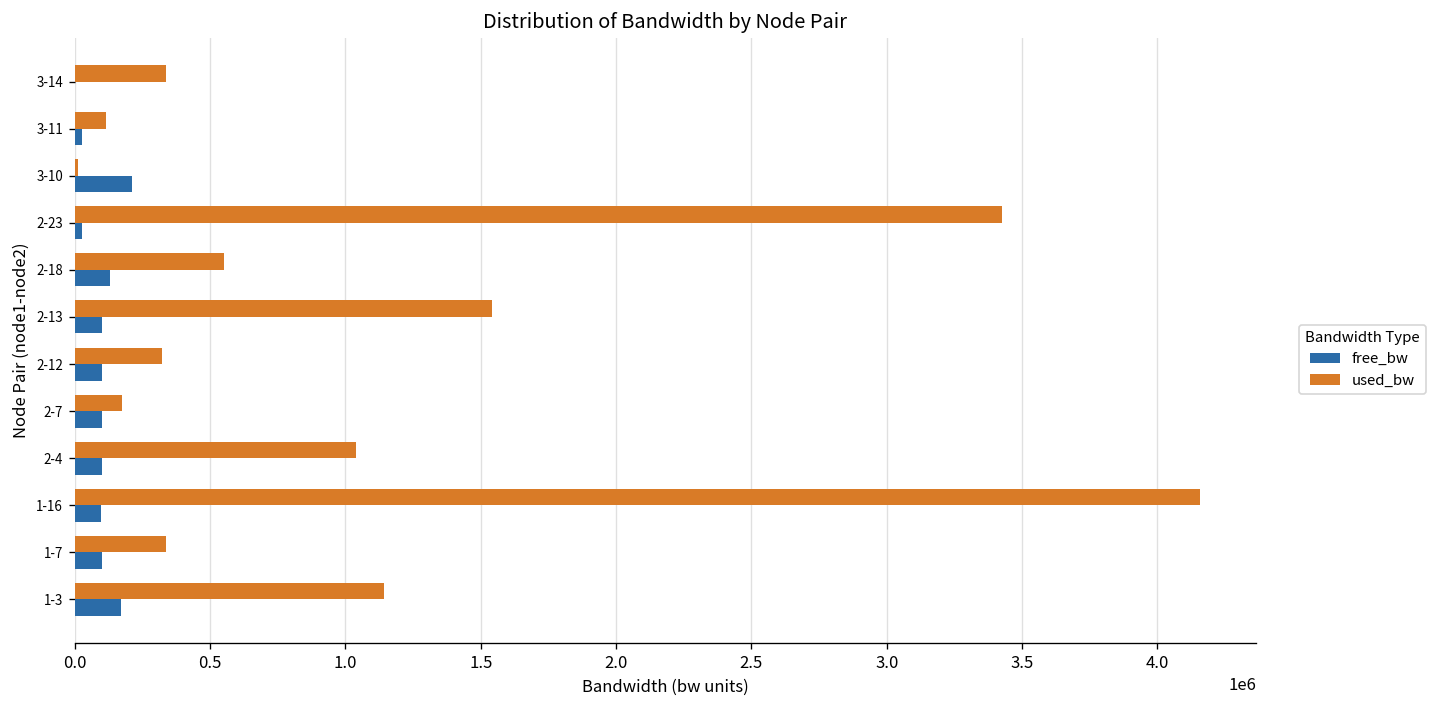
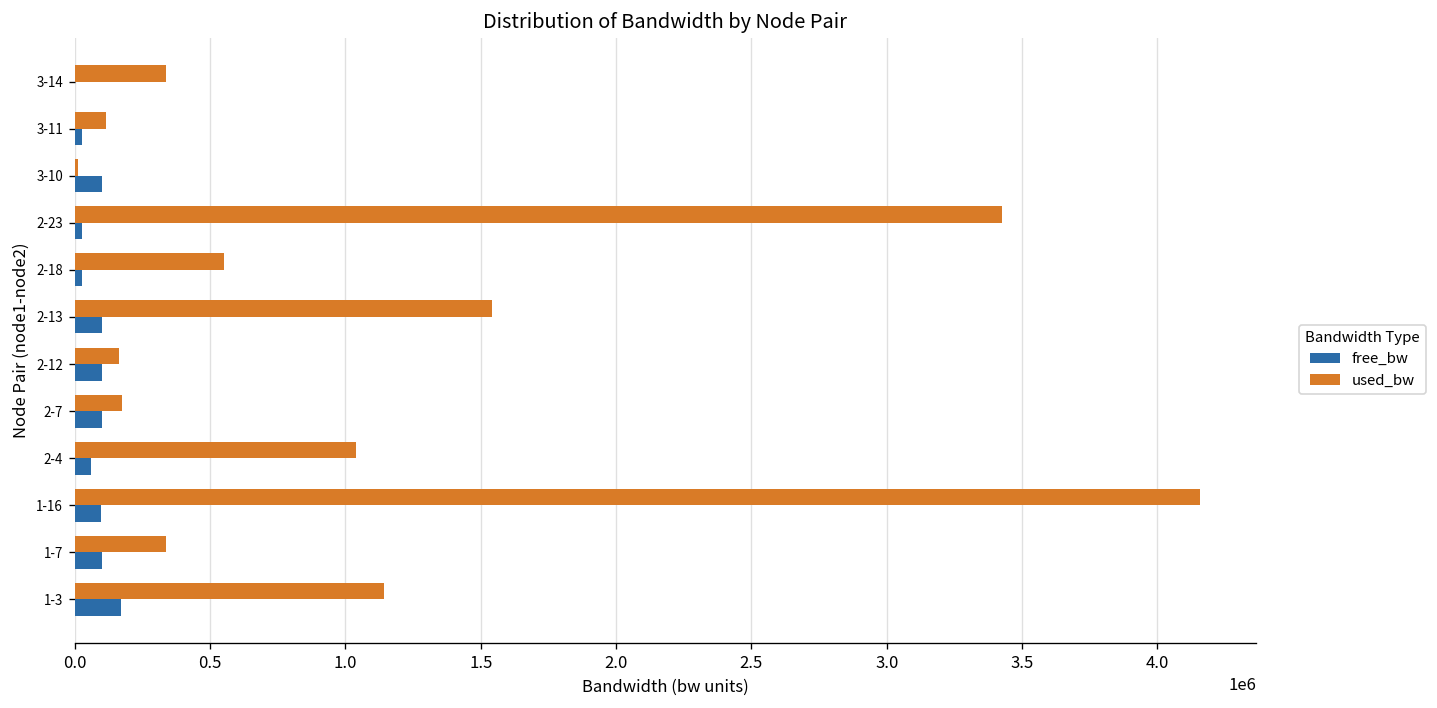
  {
    "free_bw": {
      "3-11": 20000,
-     "3-10": 210000,
+     "3-10": 100000,
      "2-23": 20000,
-     "2-18": 130000,
+     "2-18": 20000,
      "2-13": 100000,
      "2-12": 100000,
      "2-7": 100000,
-     "2-4": 100000,
+     "2-4": 60000,
      "1-16": 100000,
      "1-7": 100000,
      "1-3": 170000
    },
    "used_bw": {
      "3-14": 340000,
      "3-11": 110000,
      "2-23": 3430000,
      "2-18": 550000,
      "2-13": 1540000,
-     "2-12": 320000,
+     "2-12": 160000,
      "2-7": 180000,
      "2-4": 1040000,
      "1-16": 4160000,
      "1-7": 340000,
      "1-3": 1140000
    }
  }
